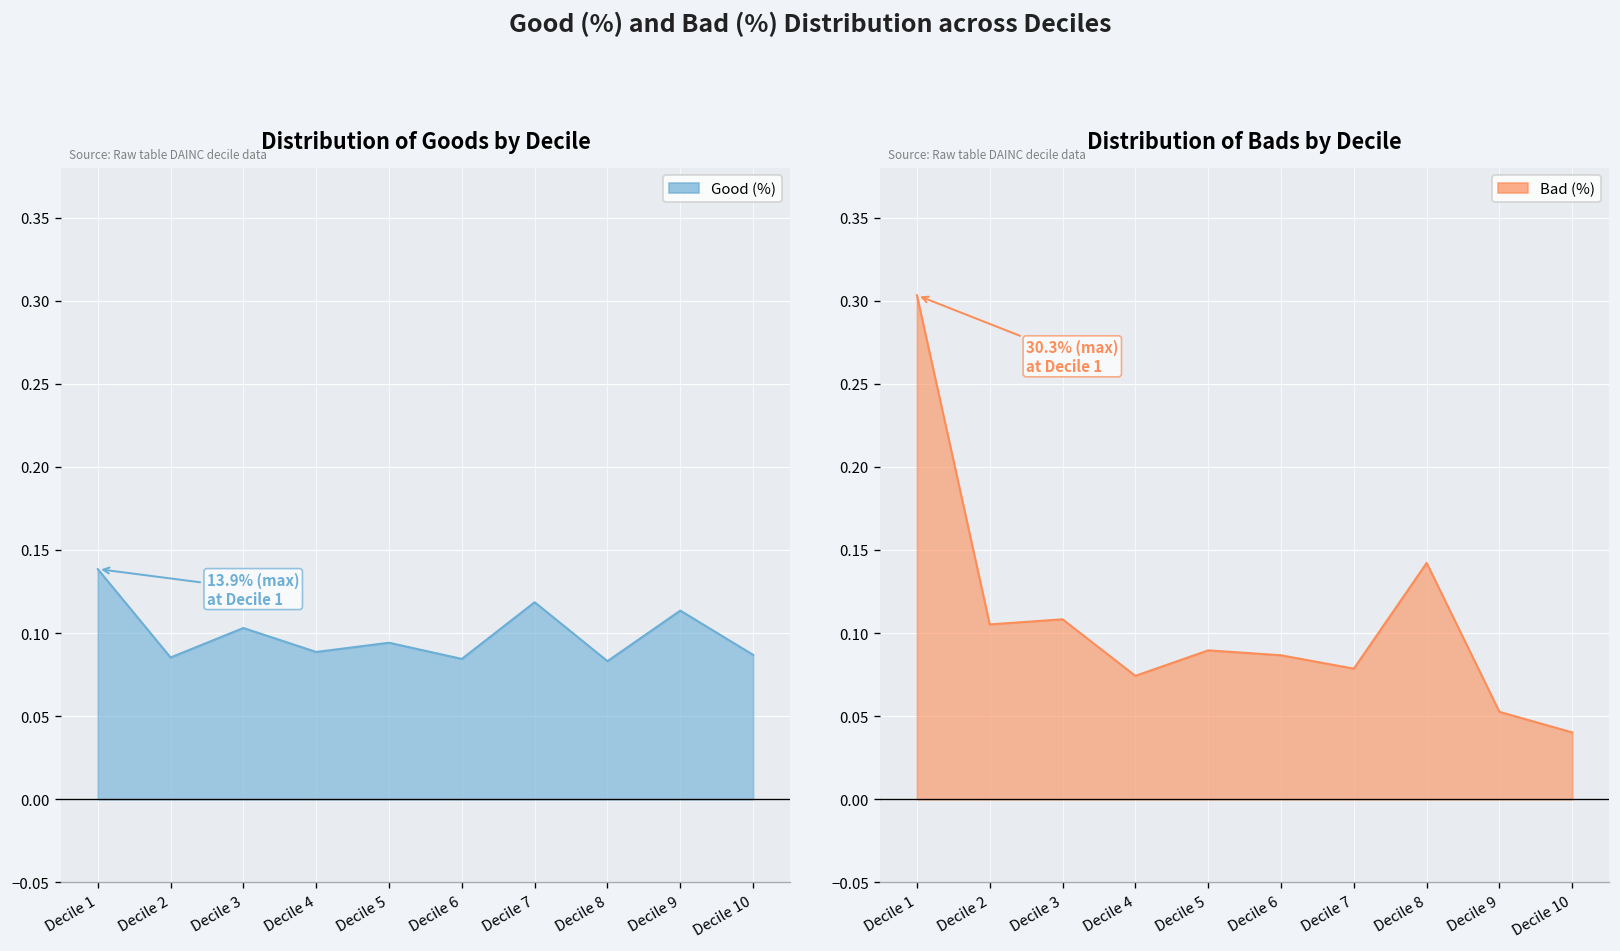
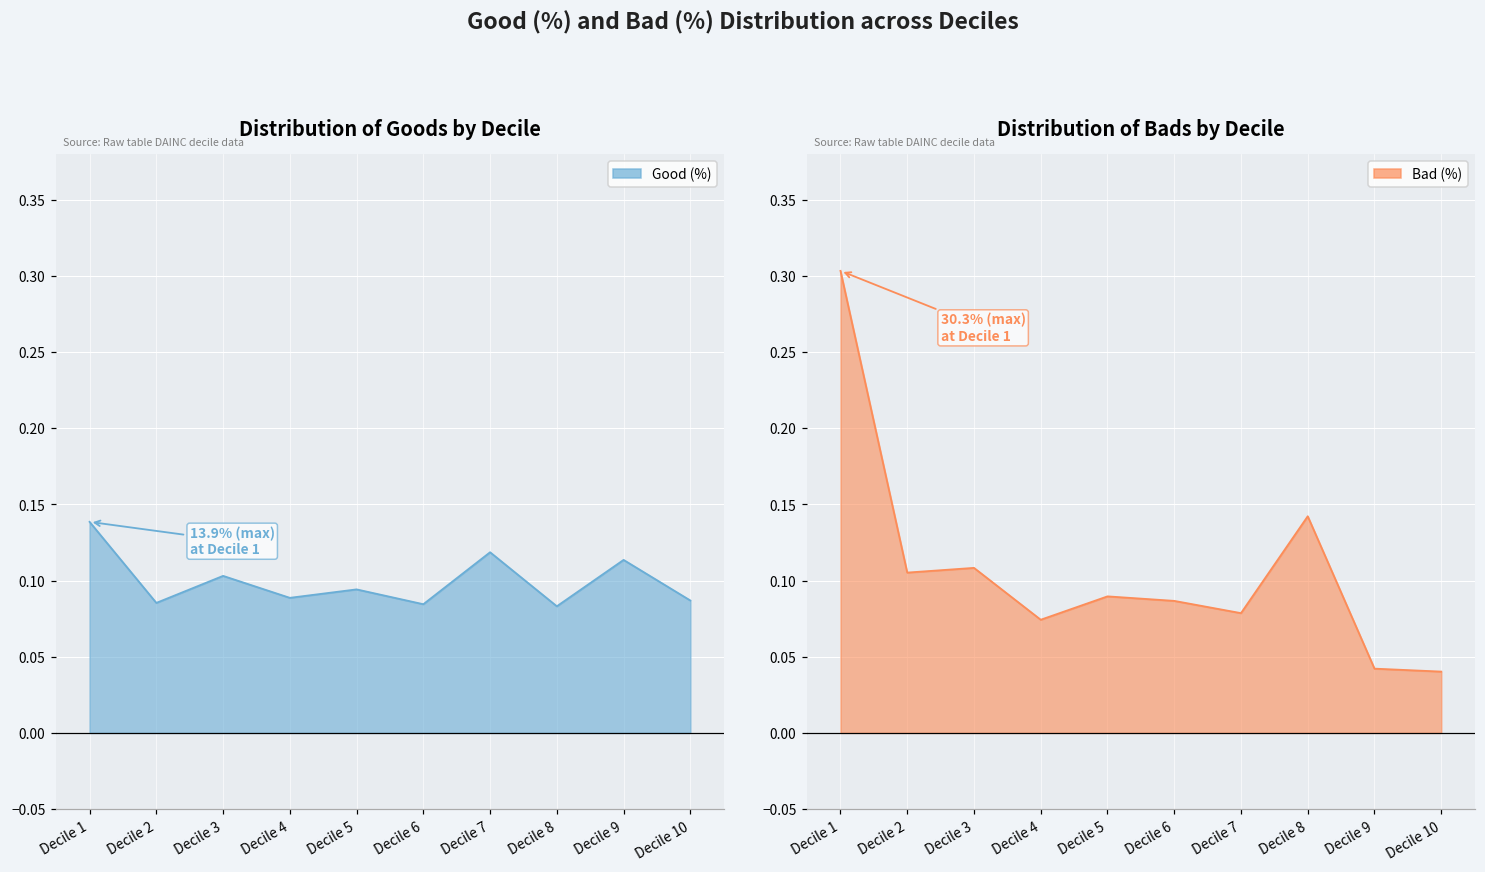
  {
    "Distribution of Goods by Decile": {
      "Decile 2": 0.085,
      "Decile 3": 0.103,
      "Decile 4": 0.089,
      "Decile 5": 0.094,
      "Decile 6": 0.084,
      "Decile 7": 0.119,
      "Decile 8": 0.083,
      "Decile 9": 0.114,
      "Decile 10": 0.087
    },
    "Distribution of Bads by Decile": {
      "Decile 2": 0.105,
      "Decile 3": 0.108,
      "Decile 4": 0.074,
      "Decile 5": 0.090,
      "Decile 6": 0.087,
      "Decile 7": 0.079,
      "Decile 8": 0.142,
-     "Decile 9": 0.053,
+     "Decile 9": 0.042,
      "Decile 10": 0.040
    }
  }
